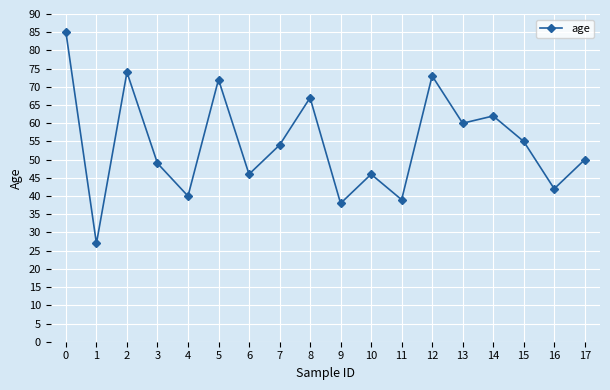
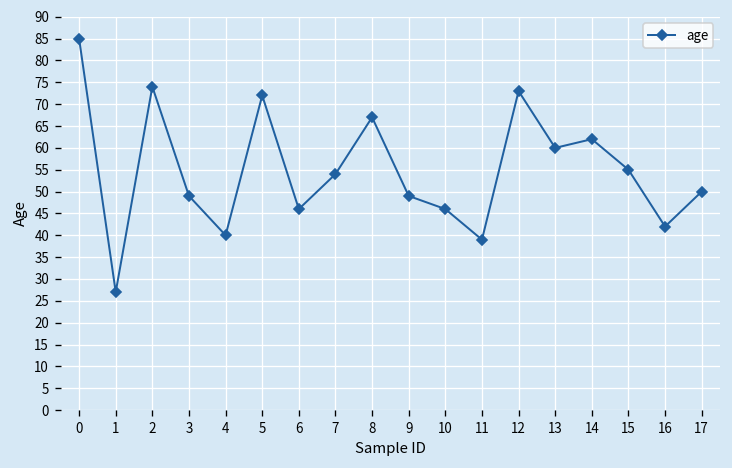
  {
    "0": 85,
    "1": 27,
    "2": 74,
    "3": 49,
    "4": 40,
    "5": 72,
    "6": 46,
    "7": 54,
    "8": 67,
-   "9": 38,
+   "9": 49,
    "10": 46,
    "11": 39,
    "12": 73,
    "13": 60,
    "14": 62,
    "15": 55,
    "16": 42,
    "17": 50
  }
